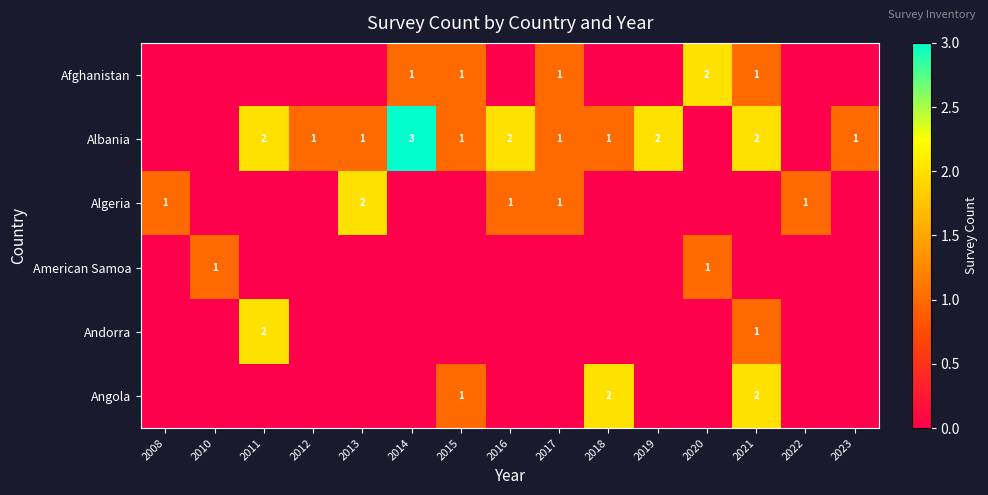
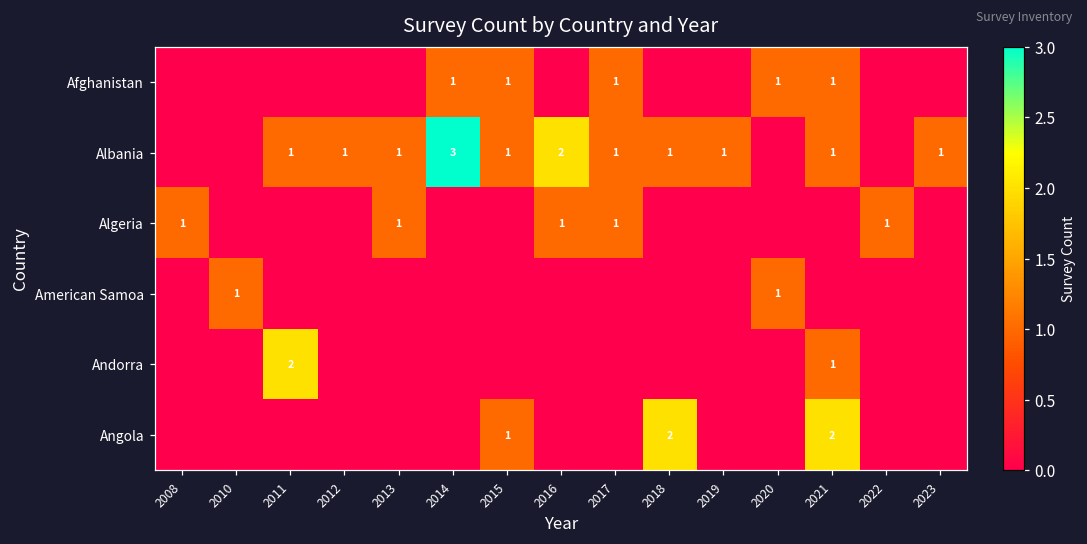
  {
    "Afghanistan": {
      "2014": 1,
      "2015": 1,
      "2017": 1,
-     "2020": 2,
+     "2020": 1,
      "2021": 1
    },
    "Albania": {
-     "2011": 2,
+     "2011": 1,
      "2012": 1,
      "2013": 1,
      "2014": 3,
      "2015": 1,
      "2016": 2,
      "2017": 1,
      "2018": 1,
-     "2019": 2,
-     "2021": 2,
+     "2019": 1,
+     "2021": 1,
      "2023": 1
    },
    "Algeria": {
      "2008": 1,
-     "2013": 2,
+     "2013": 1,
      "2016": 1,
      "2017": 1,
      "2022": 1
    },
    "American Samoa": {
      "2010": 1,
      "2020": 1
    },
    "Andorra": {
      "2011": 2,
      "2021": 1
    },
    "Angola": {
      "2015": 1,
      "2018": 2,
      "2021": 2
    }
  }
